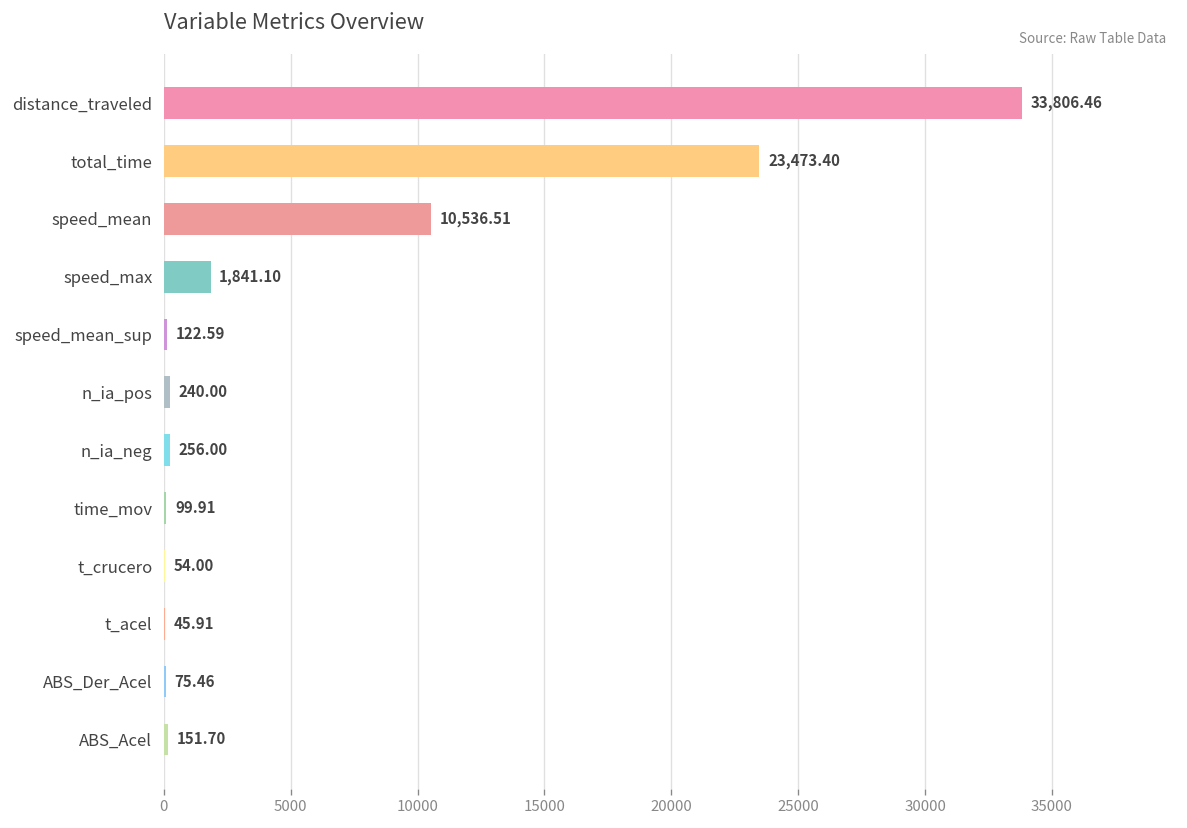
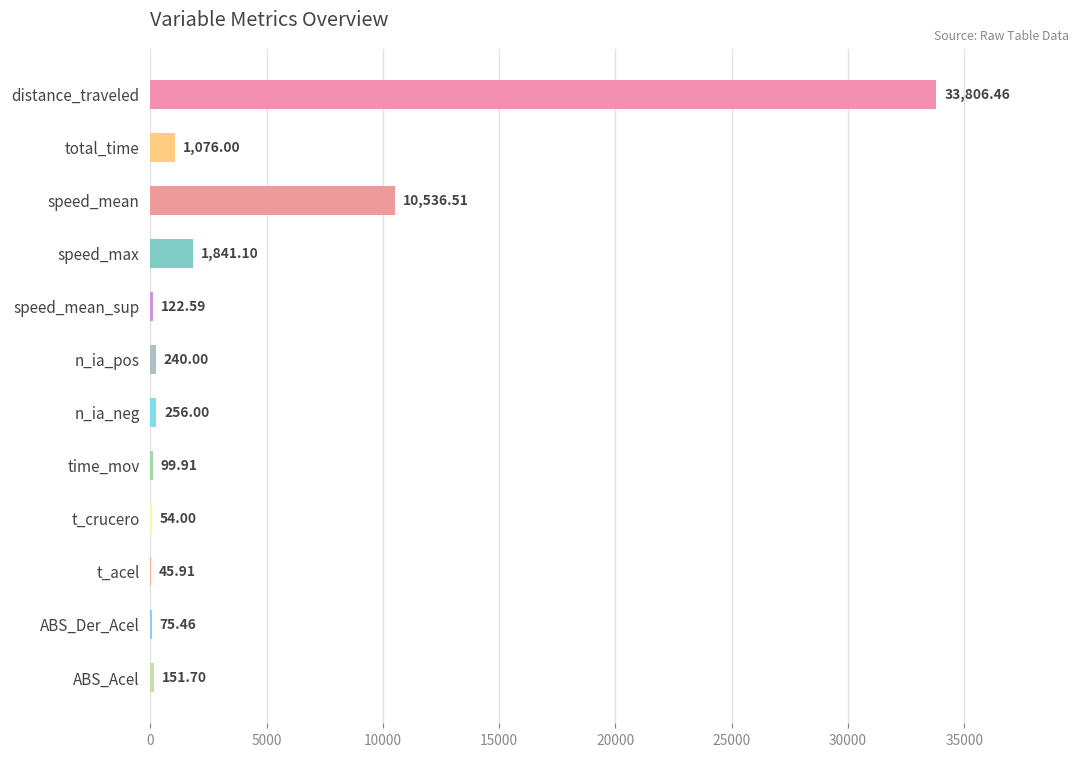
  {
    "distance_traveled": "33,806.46",
-   "total_time": "23,473.40",
+   "total_time": "1,076.00",
    "speed_mean": "10,536.51",
    "speed_max": "1,841.10",
    "speed_mean_sup": "122.59",
    "n_ia_pos": "240.00",
    "n_ia_neg": "256.00",
    "time_mov": "99.91",
    "t_crucero": "54.00",
    "t_acel": "45.91",
    "ABS_Der_Acel": "75.46",
    "ABS_Acel": "151.70"
  }
